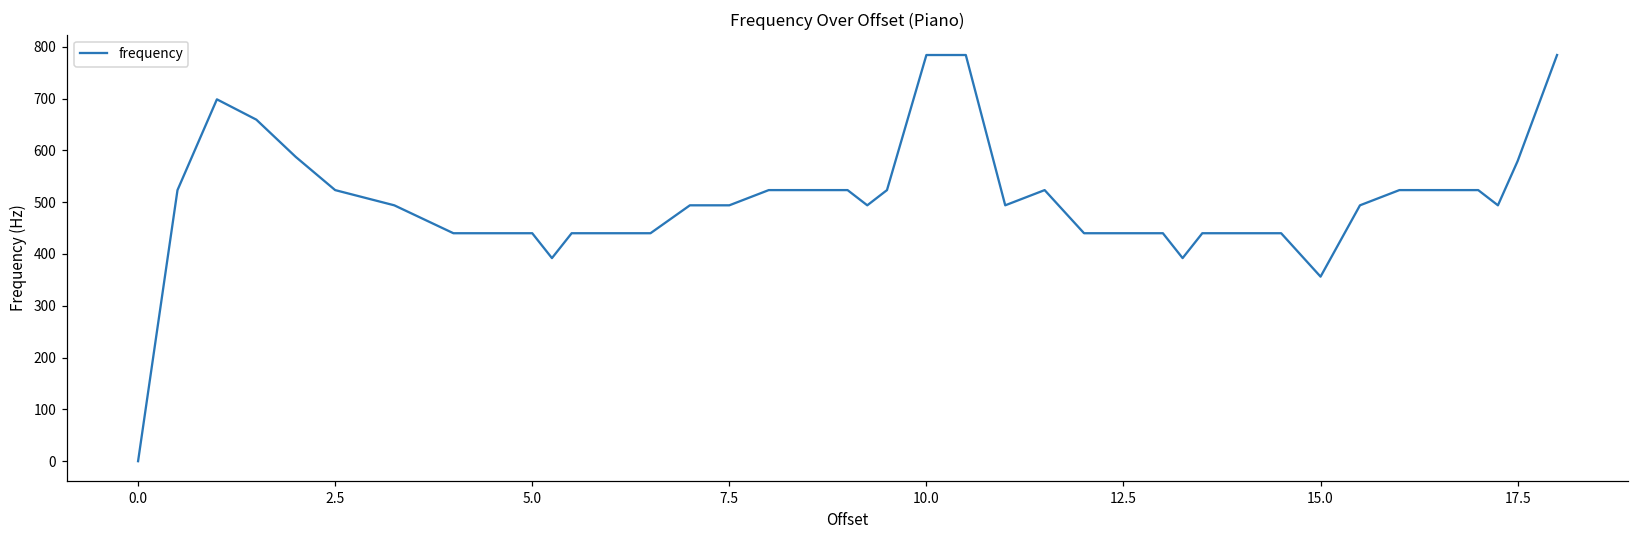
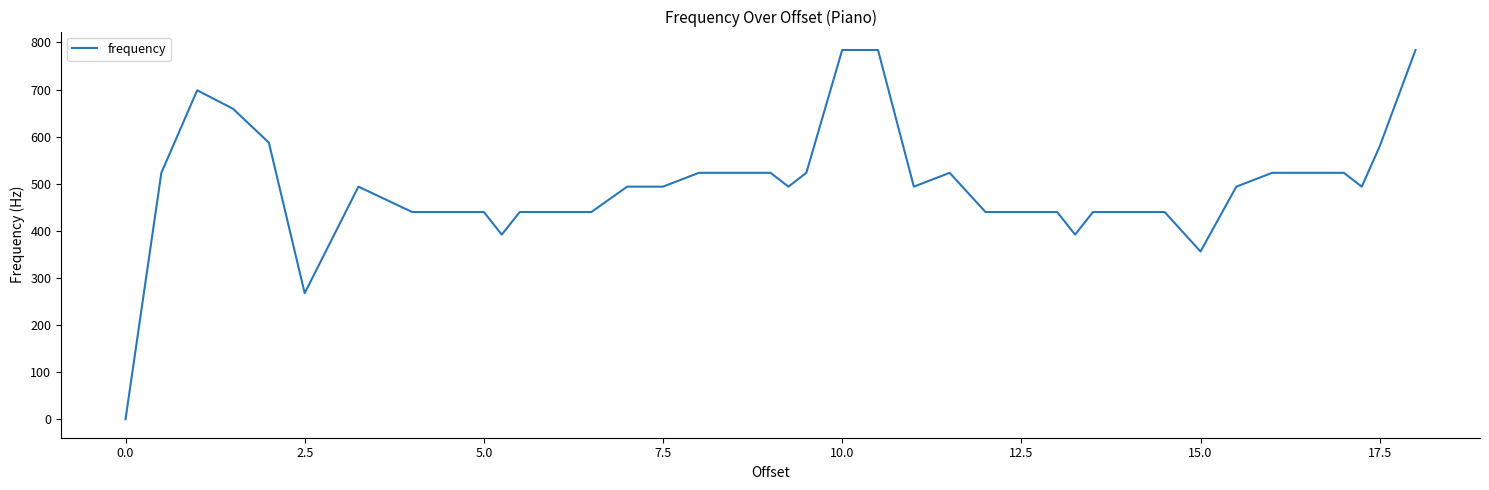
  {
    "0.0": 0,
-   "2.5": 520,
+   "2.5": 270,
    "5.0": 440,
    "7.5": 490,
    "10.0": 780,
    "12.5": 440,
    "15.0": 360,
    "17.5": 580
  }
